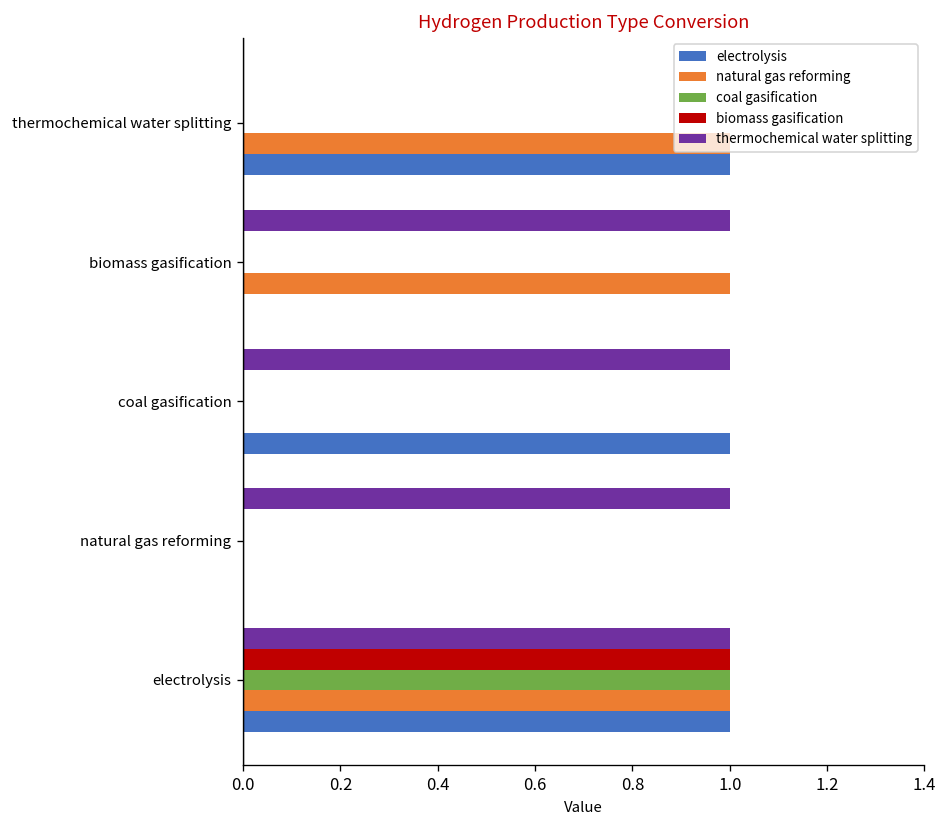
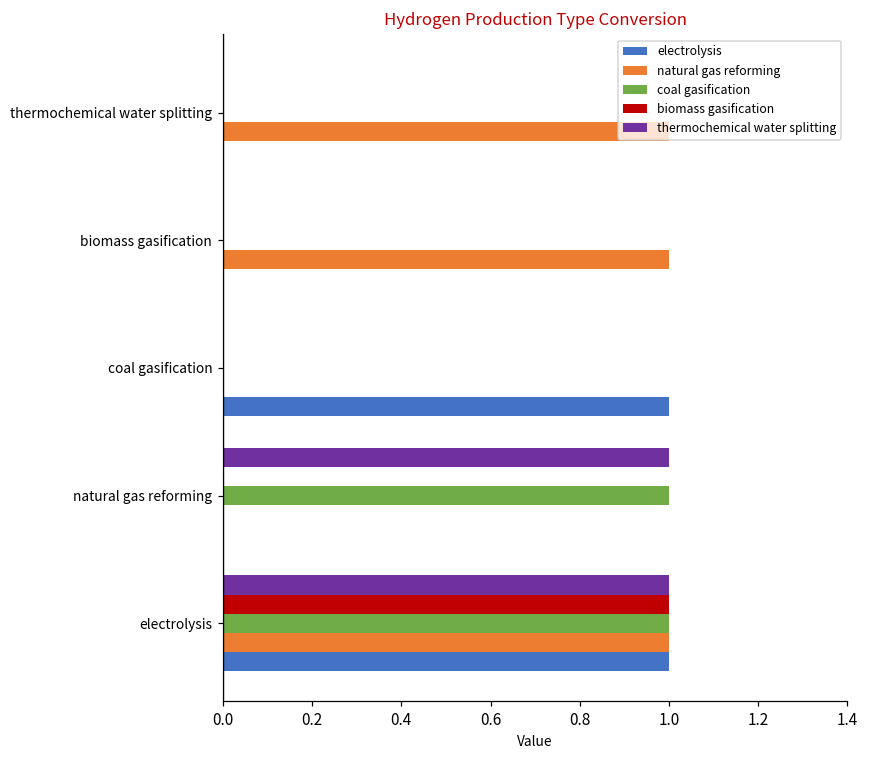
  {
    "electrolysis": {
-     "thermochemical water splitting": 1,
+     "thermochemical water splitting": 0,
      "biomass gasification": 0,
      "coal gasification": 1,
      "natural gas reforming": 0,
      "electrolysis": 1
    },
    "natural gas reforming": {
      "biomass gasification": 1,
      "coal gasification": 0,
      "natural gas reforming": 0,
      "electrolysis": 1
    },
    "coal gasification": {
      "thermochemical water splitting": 0,
      "biomass gasification": 0,
      "coal gasification": 0,
-     "natural gas reforming": 0,
+     "natural gas reforming": 1,
      "electrolysis": 1
    },
    "biomass gasification": {
      "thermochemical water splitting": 0,
      "biomass gasification": 0,
      "coal gasification": 0,
      "natural gas reforming": 0,
      "electrolysis": 1
    },
    "thermochemical water splitting": {
      "thermochemical water splitting": 0,
-     "biomass gasification": 1,
-     "coal gasification": 1,
+     "biomass gasification": 0,
+     "coal gasification": 0,
      "natural gas reforming": 1,
      "electrolysis": 1
    }
  }
